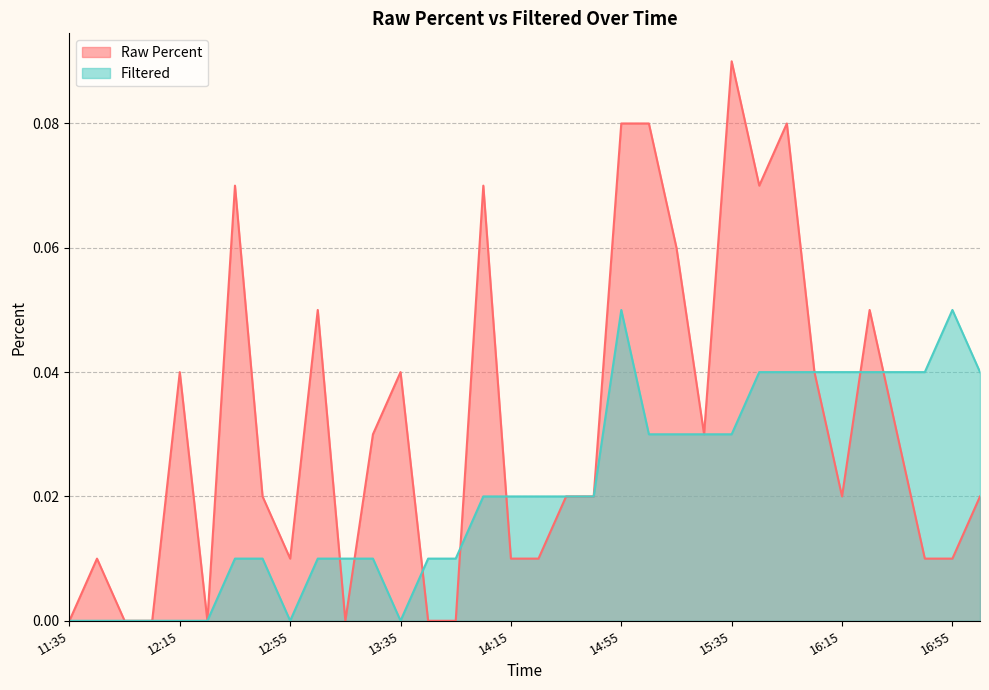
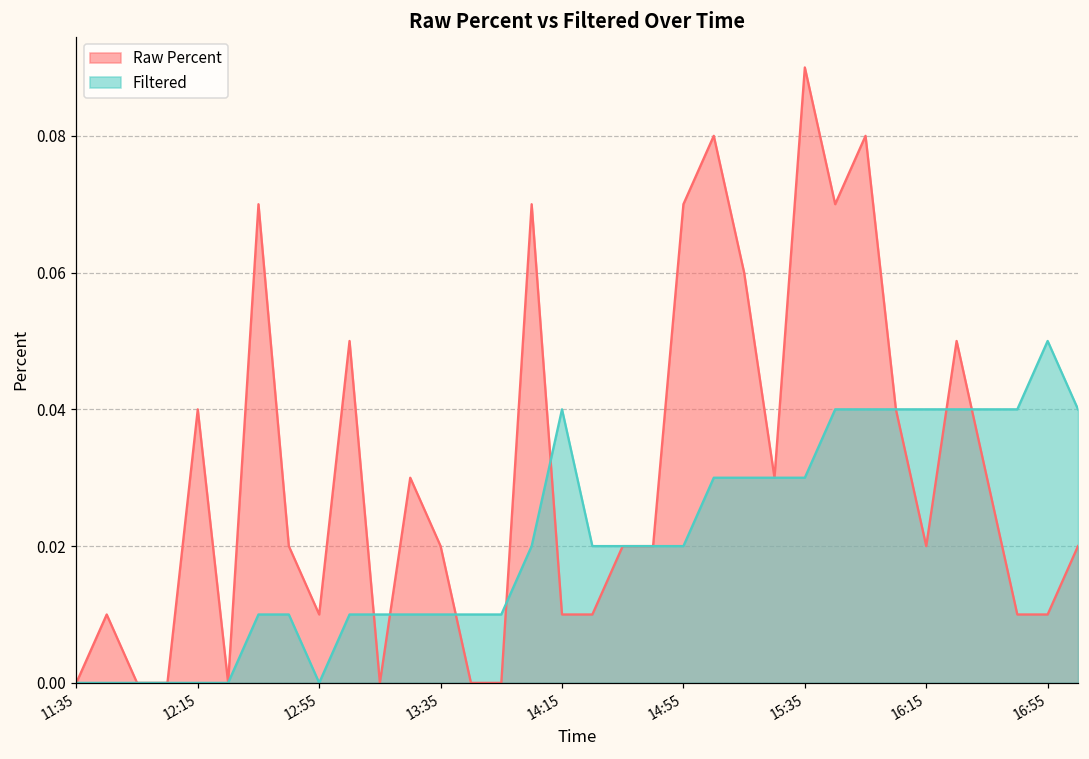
  {
    "Raw Percent": {
      "12:15": 0.04,
      "12:55": 0.01,
-     "13:35": 0.04,
+     "13:35": 0.02,
      "14:15": 0.01,
-     "14:55": 0.08,
+     "14:55": 0.07,
      "15:35": 0.09,
      "16:15": 0.02,
      "16:55": 0.01
    },
    "Filtered": {
      "12:15": 0.00,
      "12:55": 0.00,
-     "13:35": 0.00,
-     "14:15": 0.02,
-     "14:55": 0.05,
+     "13:35": 0.01,
+     "14:15": 0.04,
+     "14:55": 0.02,
      "15:35": 0.03,
      "16:15": 0.04,
      "16:55": 0.05
    }
  }
